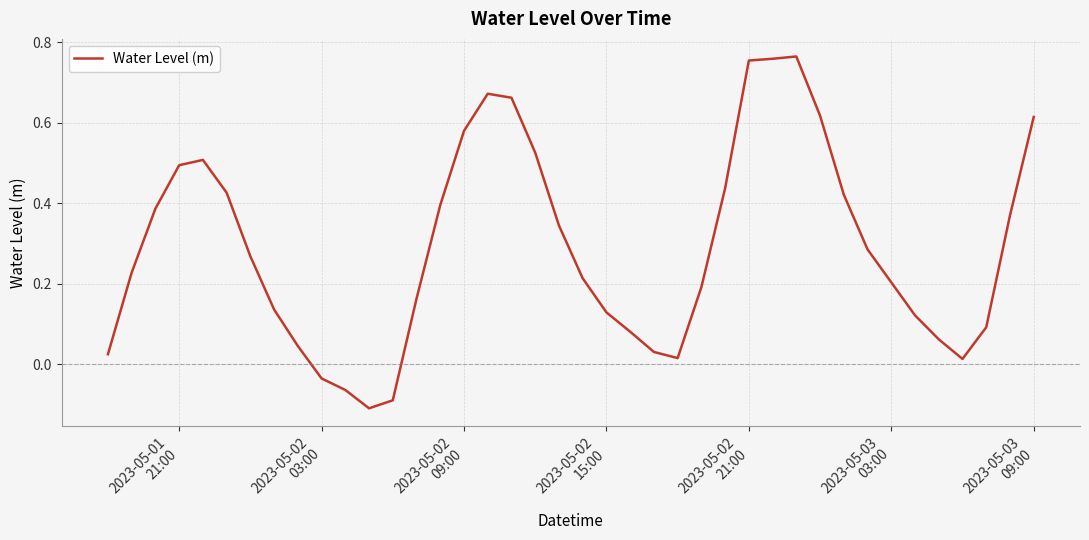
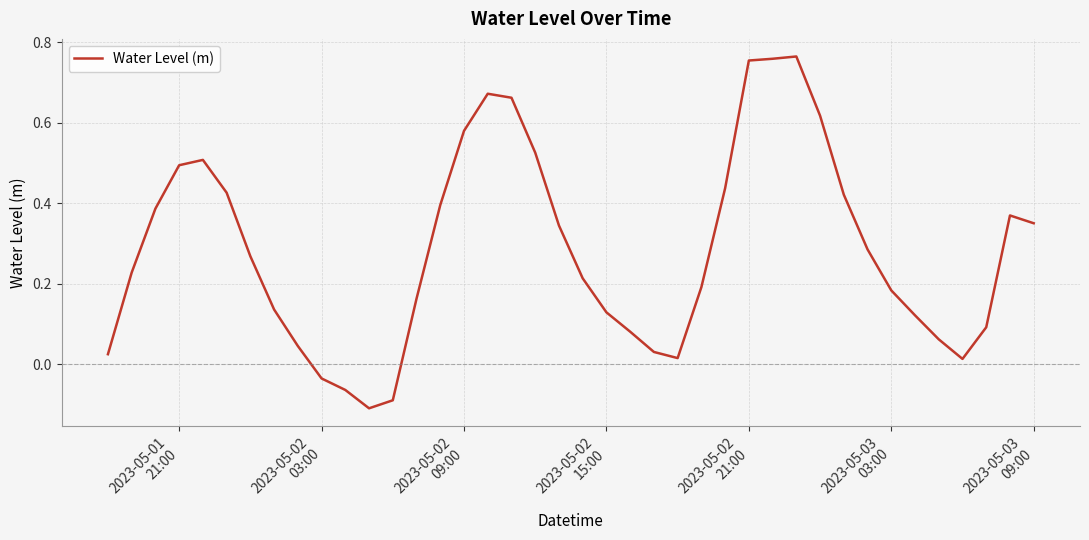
  {
    "2023-05-01 21:00": 0.49,
    "2023-05-02 03:00": -0.04,
    "2023-05-02 09:00": 0.58,
    "2023-05-02 15:00": 0.13,
    "2023-05-02 21:00": 0.75,
-   "2023-05-03 03:00": 0.20,
-   "2023-05-03 09:00": 0.61
+   "2023-05-03 03:00": 0.18,
+   "2023-05-03 09:00": 0.35
  }
